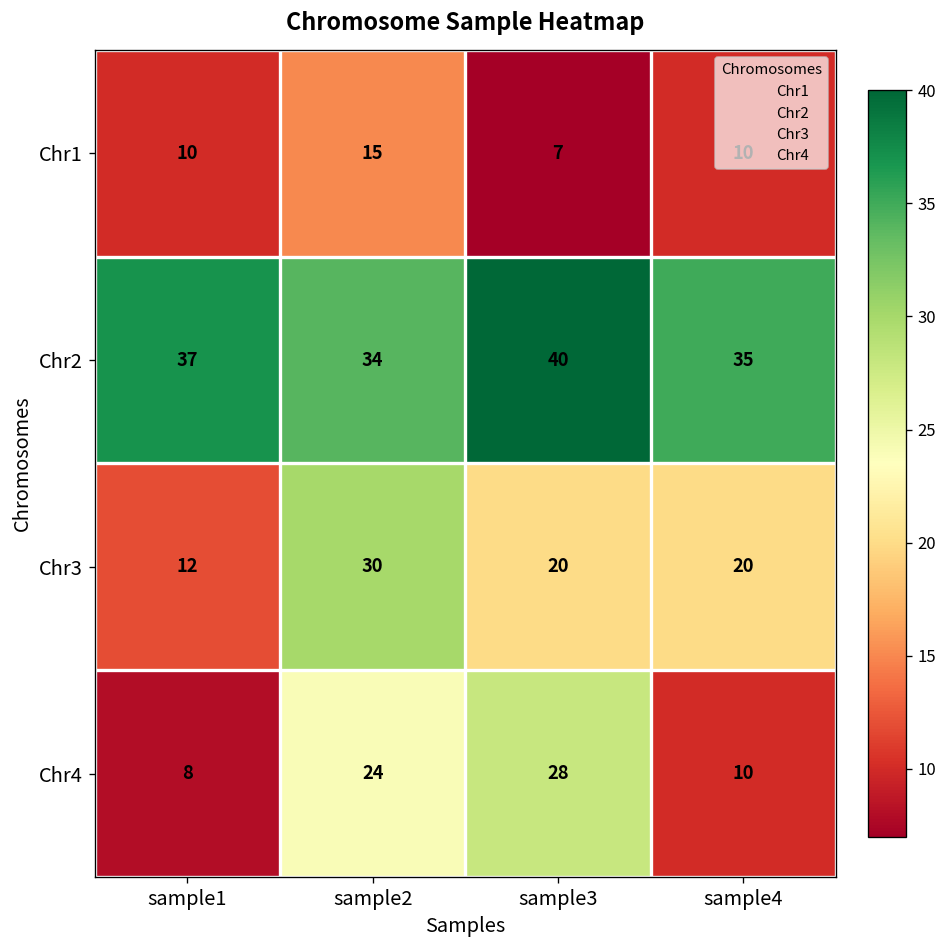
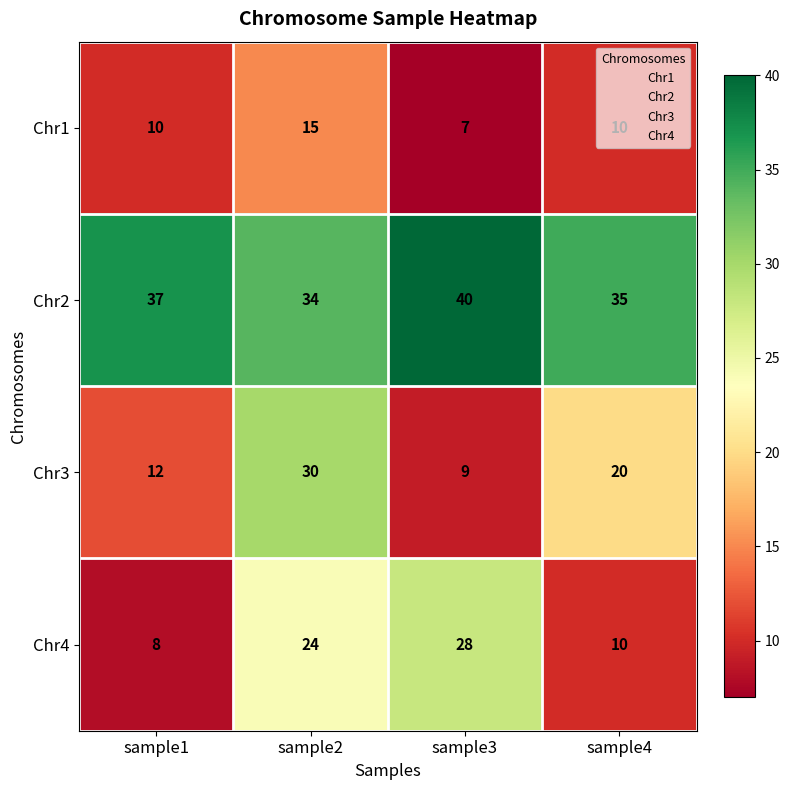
  {
    "Chr3": {
-     "sample3": 20
+     "sample3": 9
    }
  }
